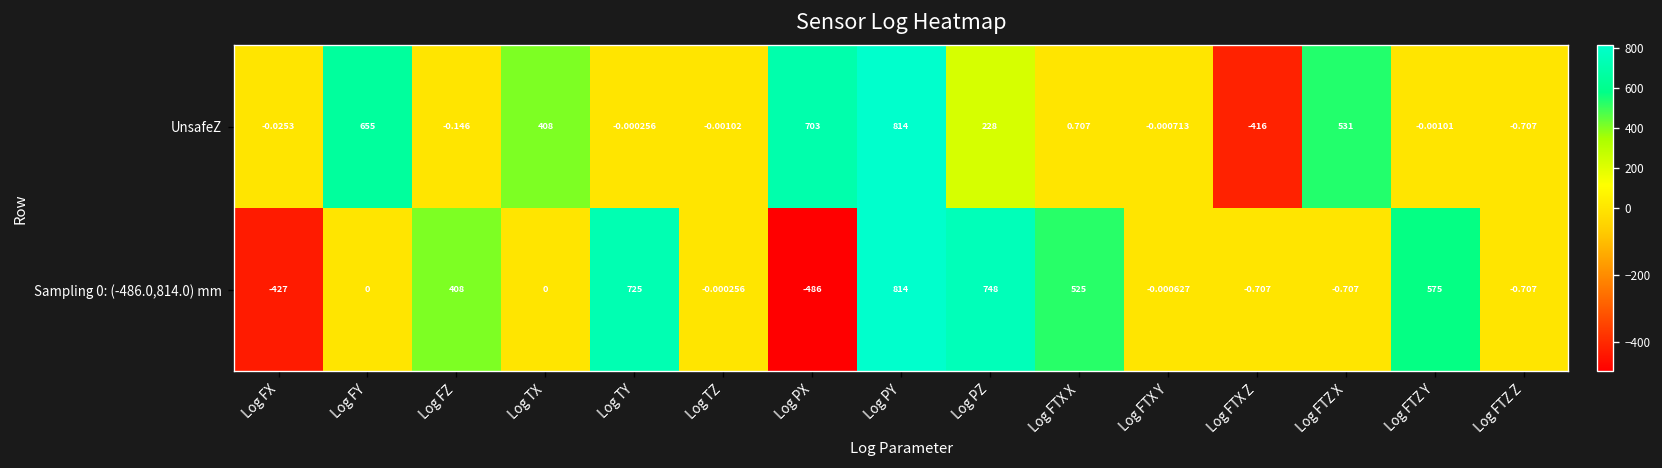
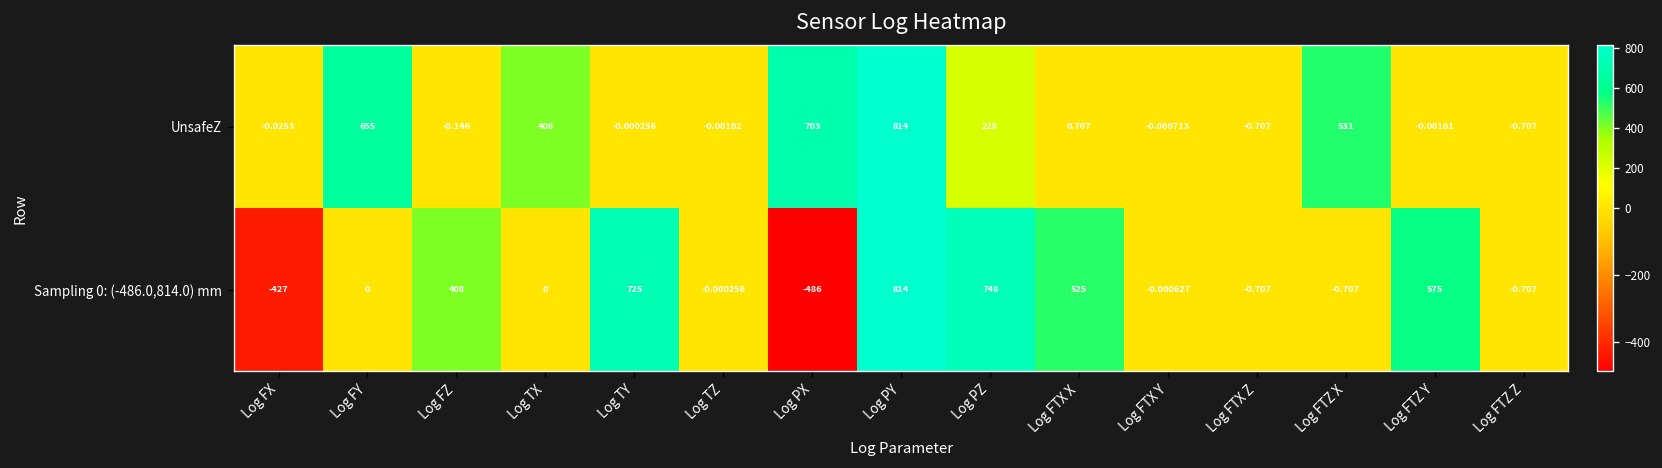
  {
    "UnsafeZ": {
      "Log FX": -0.0253,
      "Log FY": 655,
      "Log FZ": -0.146,
      "Log TX": 408,
      "Log TY": -0.000256,
      "Log TZ": -0.00102,
      "Log PX": 703,
      "Log PY": 814,
      "Log PZ": 228,
      "Log FTX X": 0.707,
      "Log FTX Y": -0.000713,
-     "Log FTX Z": -416,
+     "Log FTX Z": -0.707,
      "Log FTZ X": 531,
      "Log FTZ Y": -0.00101,
      "Log FTZ Z": -0.707
    },
    "Sampling 0: (-486.0,814.0) mm": {
      "Log FX": -427,
      "Log FY": 0,
      "Log FZ": 408,
      "Log TX": 0,
      "Log TY": 725,
      "Log TZ": -0.000256,
      "Log PX": -486,
      "Log PY": 814,
      "Log PZ": 748,
      "Log FTX X": 525,
      "Log FTX Y": -0.000627,
      "Log FTX Z": -0.707,
      "Log FTZ X": -0.707,
      "Log FTZ Y": 575,
      "Log FTZ Z": -0.707
    }
  }
